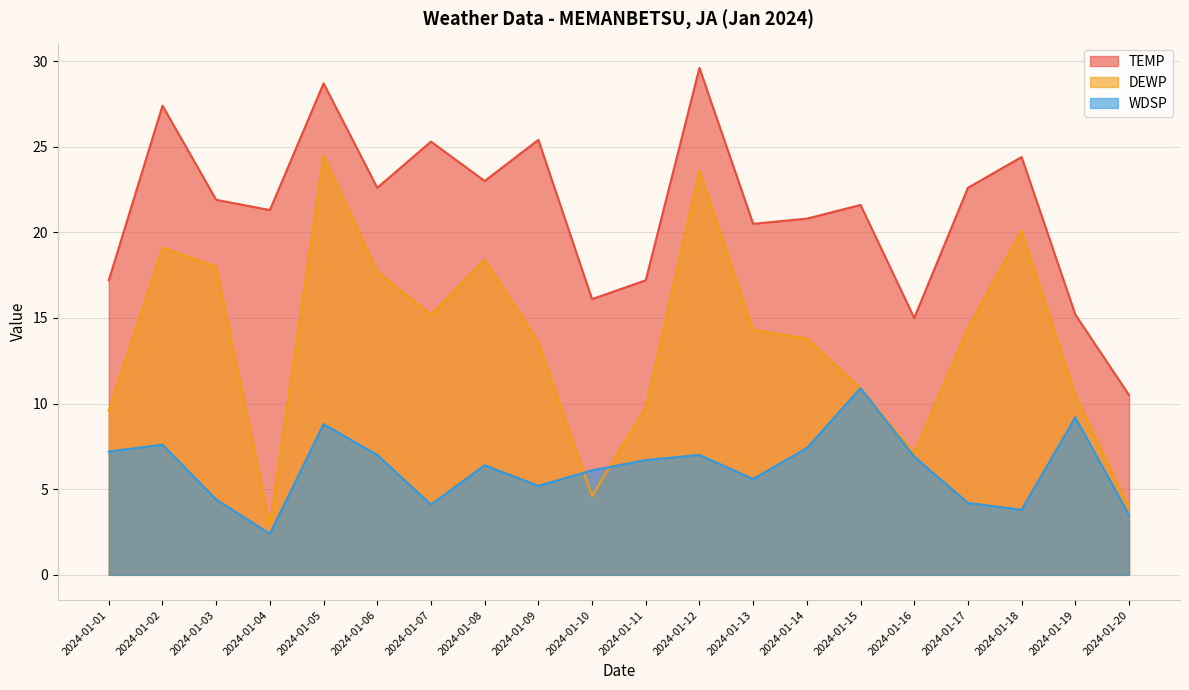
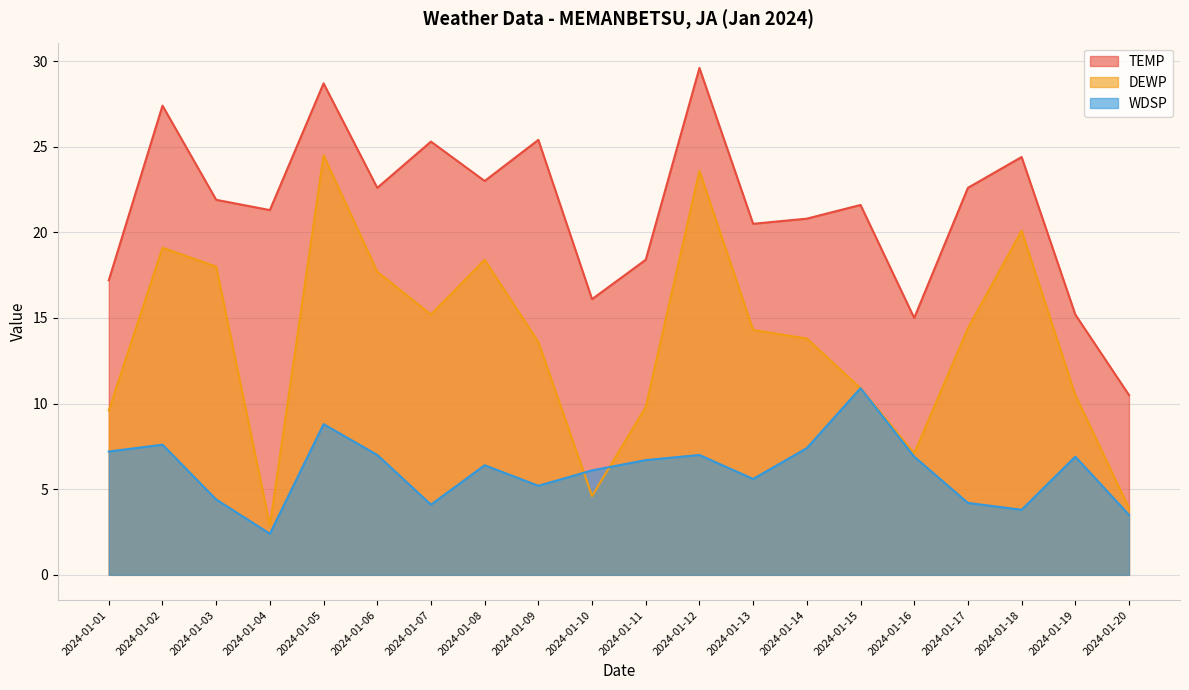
  {
    "TEMP": {
      "2024-01-01": 17.2,
      "2024-01-02": 27.4,
      "2024-01-03": 21.9,
      "2024-01-04": 21.3,
      "2024-01-05": 28.7,
      "2024-01-06": 22.6,
      "2024-01-07": 25.3,
      "2024-01-08": 23.0,
      "2024-01-09": 25.4,
      "2024-01-10": 16.1,
-     "2024-01-11": 17.2,
+     "2024-01-11": 18.4,
      "2024-01-12": 29.6,
      "2024-01-13": 20.5,
      "2024-01-14": 20.8,
      "2024-01-15": 21.6,
      "2024-01-16": 15.0,
      "2024-01-17": 22.6,
      "2024-01-18": 24.4,
      "2024-01-19": 15.2,
      "2024-01-20": 10.5
    },
    "DEWP": {
      "2024-01-01": 9.6,
      "2024-01-02": 19.1,
      "2024-01-03": 18.0,
      "2024-01-04": 2.9,
      "2024-01-05": 24.5,
      "2024-01-06": 17.7,
      "2024-01-07": 15.2,
      "2024-01-08": 18.4,
      "2024-01-09": 13.6,
      "2024-01-10": 4.6,
      "2024-01-11": 9.8,
      "2024-01-12": 23.6,
      "2024-01-13": 14.3,
      "2024-01-14": 13.8,
      "2024-01-16": 7.1,
      "2024-01-17": 14.4,
      "2024-01-18": 20.1,
      "2024-01-19": 10.5,
      "2024-01-20": 3.9
    },
    "WDSP": {
      "2024-01-01": 7.2,
      "2024-01-02": 7.6,
      "2024-01-03": 4.4,
      "2024-01-04": 2.4,
      "2024-01-05": 8.8,
      "2024-01-06": 7.0,
      "2024-01-07": 4.1,
      "2024-01-08": 6.4,
      "2024-01-09": 5.2,
      "2024-01-10": 6.1,
      "2024-01-11": 6.7,
      "2024-01-12": 7.0,
      "2024-01-13": 5.6,
      "2024-01-14": 7.4,
      "2024-01-16": 6.9,
      "2024-01-17": 4.2,
      "2024-01-18": 3.8,
-     "2024-01-19": 9.2,
+     "2024-01-19": 6.9,
      "2024-01-20": 3.5
    }
  }
